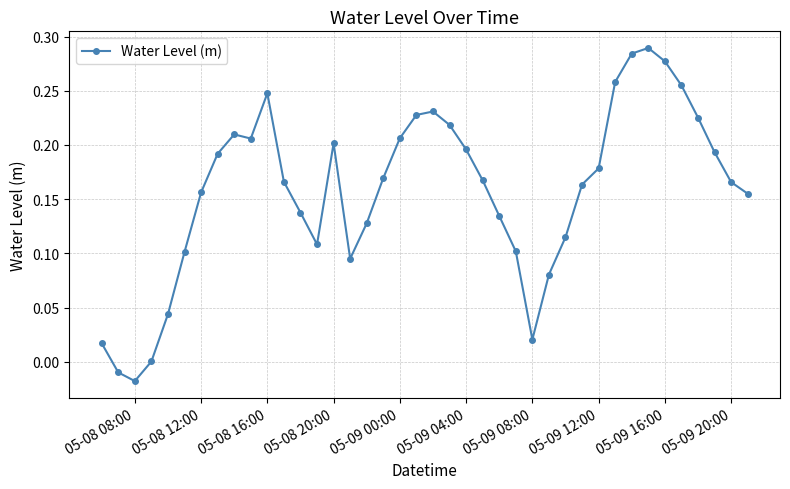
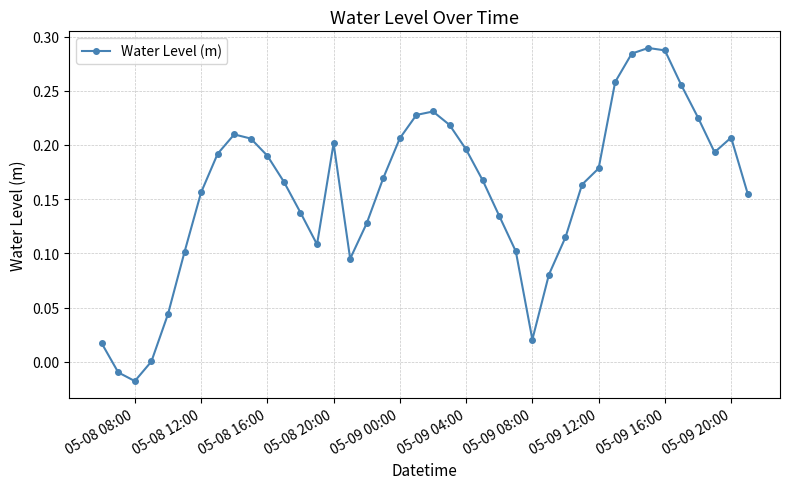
  {
    "05-08 08:00": -0.018,
    "05-08 12:00": 0.156,
-   "05-08 16:00": 0.248,
+   "05-08 16:00": 0.190,
    "05-08 20:00": 0.202,
    "05-09 00:00": 0.206,
    "05-09 04:00": 0.196,
    "05-09 08:00": 0.020,
    "05-09 12:00": 0.178,
-   "05-09 16:00": 0.277,
-   "05-09 20:00": 0.166
+   "05-09 16:00": 0.287,
+   "05-09 20:00": 0.207
  }
